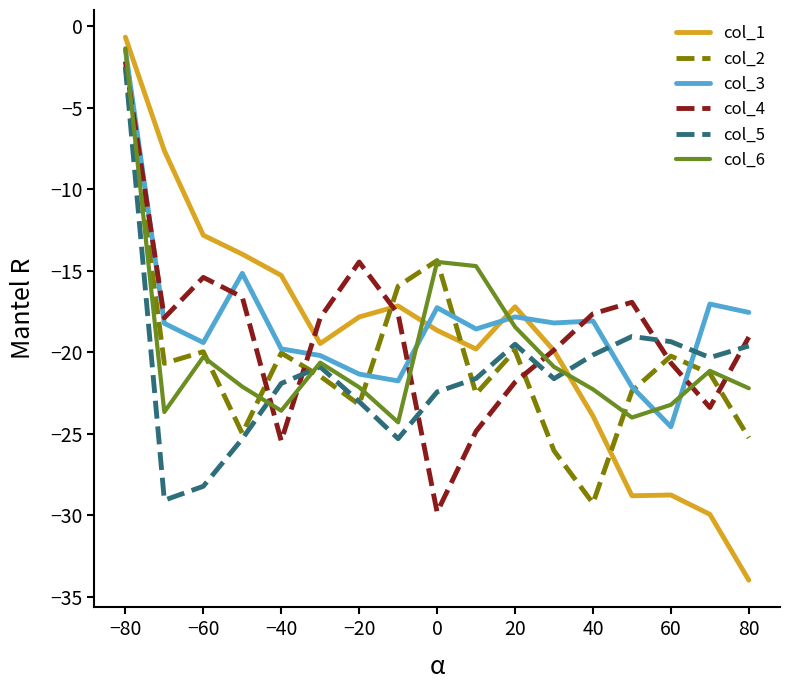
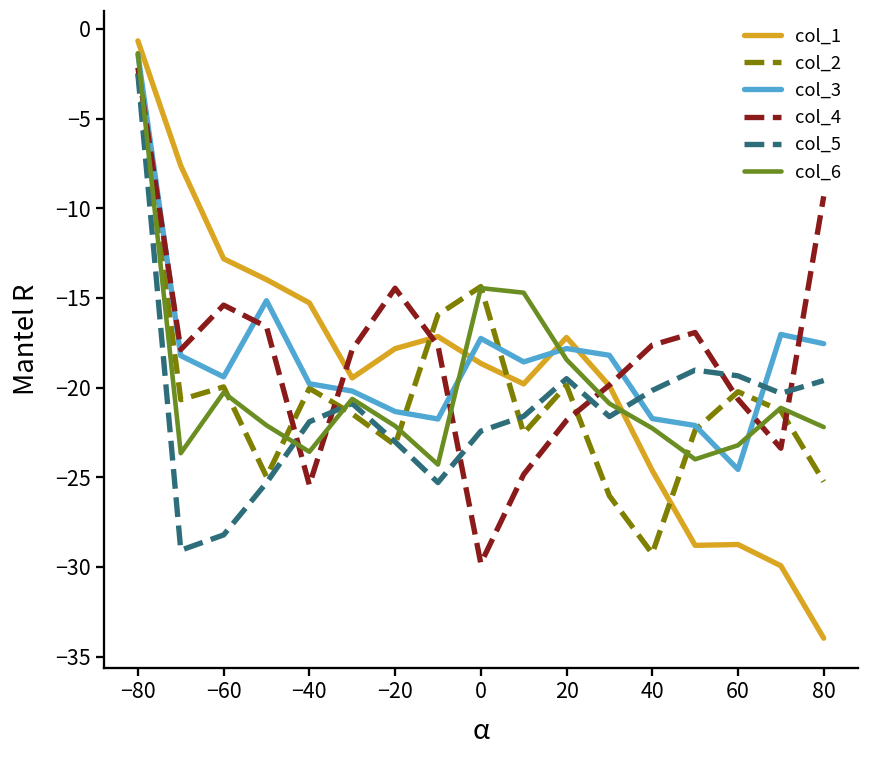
  {
    "col_1": {
      "−80": -0.7,
      "−60": -12.8,
      "−40": -15.3,
      "−20": -17.8,
      "0": -18.7,
      "20": -17.2,
-     "40": -23.9,
+     "40": -24.6,
      "60": -28.7,
      "80": -34.0
    },
    "col_3": {
      "−60": -19.4,
      "−40": -19.8,
      "−20": -21.3,
      "0": -17.3,
      "20": -17.8,
-     "40": -18.1,
+     "40": -21.7,
      "60": -24.6,
      "80": -17.6
    },
    "col_4": {
      "−80": -2.2,
      "−60": -15.4,
      "−40": -25.4,
      "−20": -14.5,
      "0": -29.8,
      "20": -21.8,
      "40": -17.6,
      "60": -20.6,
-     "80": -19.1
+     "80": -9.3
    },
    "col_5": {
      "−60": -28.2,
      "−40": -21.9,
      "−20": -23.0,
      "0": -22.4,
      "20": -19.5,
      "40": -20.2,
      "60": -19.3,
      "80": -19.6
    }
  }
